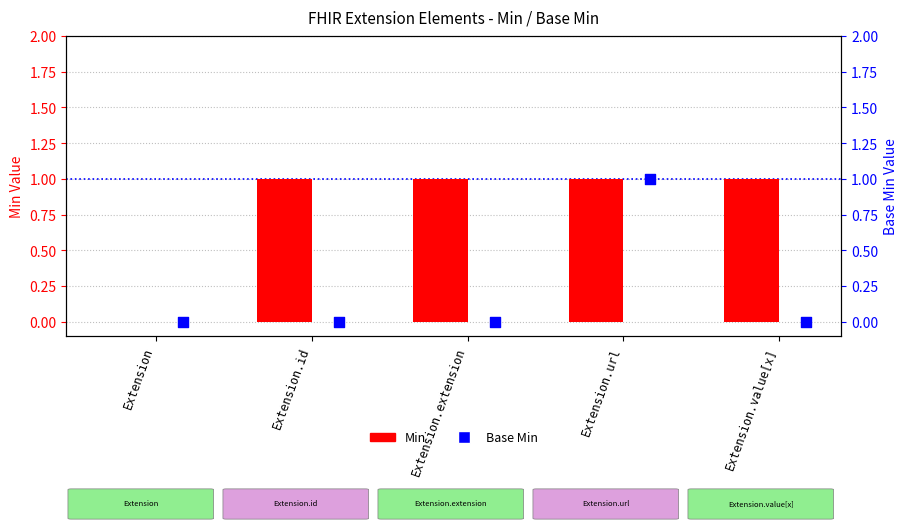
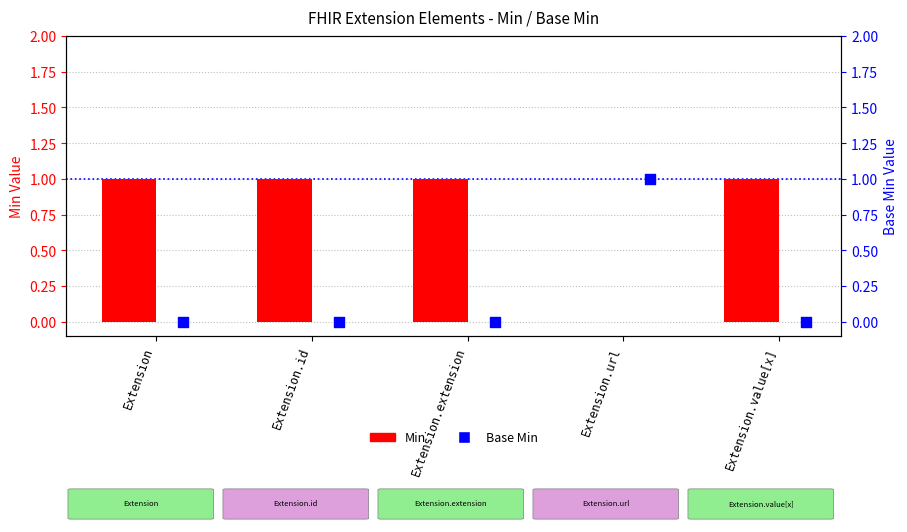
  {
    "Min": {
-     "Extension": 0,
+     "Extension": 1,
      "Extension.id": 1,
      "Extension.extension": 1,
-     "Extension.url": 1,
+     "Extension.url": 0,
      "Extension.value[x]": 1
    }
  }
